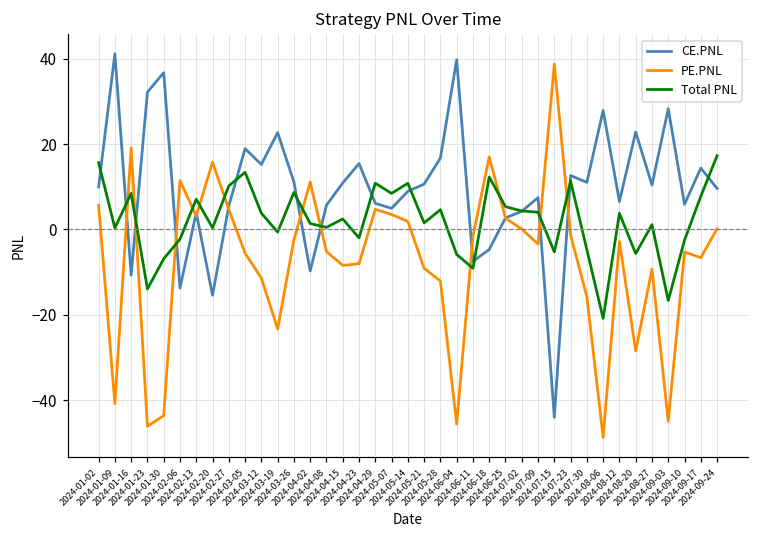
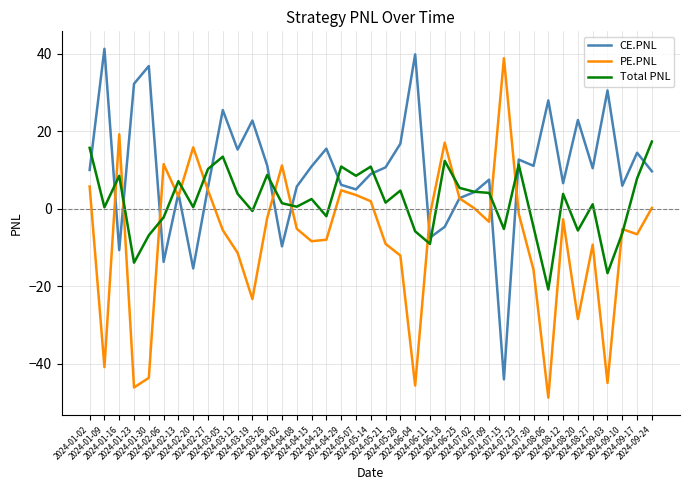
  {
    "CE.PNL": {
      "2024-01-02": 10,
      "2024-01-09": 41,
      "2024-01-16": -11,
      "2024-01-23": 32,
      "2024-01-30": 37,
      "2024-02-06": -14,
      "2024-02-13": 4,
      "2024-02-20": -15,
      "2024-02-27": 6,
-     "2024-03-05": 19,
+     "2024-03-05": 25,
      "2024-03-12": 15,
      "2024-03-19": 23,
      "2024-03-26": 11,
      "2024-04-02": -10,
      "2024-04-08": 6,
      "2024-04-15": 11,
      "2024-04-23": 15,
      "2024-04-29": 6,
      "2024-05-07": 5,
      "2024-05-14": 9,
      "2024-05-21": 11,
      "2024-05-28": 17,
      "2024-06-04": 40,
      "2024-06-11": -8,
      "2024-06-18": -5,
      "2024-07-09": 7,
      "2024-07-15": -44,
      "2024-07-23": 13,
      "2024-07-30": 11,
      "2024-08-06": 28,
      "2024-08-12": 7,
      "2024-08-20": 23,
      "2024-08-27": 10,
-     "2024-09-03": 28,
+     "2024-09-03": 30,
      "2024-09-10": 6,
      "2024-09-17": 14,
      "2024-09-24": 10
    },
    "PE.PNL": {
      "2024-01-02": 6,
      "2024-01-09": -41,
      "2024-01-16": 19,
      "2024-01-23": -46,
      "2024-01-30": -44,
      "2024-02-06": 11,
      "2024-02-13": 3,
      "2024-02-20": 16,
      "2024-02-27": 5,
      "2024-03-05": -6,
      "2024-03-12": -11,
      "2024-03-19": -23,
      "2024-03-26": -2,
      "2024-04-02": 11,
      "2024-04-08": -5,
      "2024-04-15": -8,
      "2024-04-23": -8,
      "2024-04-29": 5,
      "2024-05-07": 4,
      "2024-05-14": 2,
      "2024-05-21": -9,
      "2024-05-28": -12,
      "2024-06-04": -46,
      "2024-06-11": -2,
      "2024-06-18": 17,
      "2024-07-02": 0,
      "2024-07-09": -3,
      "2024-07-15": 39,
      "2024-07-23": -1,
      "2024-07-30": -16,
      "2024-08-06": -49,
      "2024-08-12": -3,
      "2024-08-20": -29,
      "2024-08-27": -9,
      "2024-09-03": -45,
      "2024-09-10": -5,
      "2024-09-17": -7,
      "2024-09-24": 0
    },
    "Total PNL": {
      "2024-01-02": 16,
      "2024-01-09": 0,
      "2024-01-16": 8,
      "2024-01-23": -14,
      "2024-01-30": -7,
      "2024-02-06": -2,
      "2024-02-13": 7,
      "2024-02-20": 0,
      "2024-02-27": 10,
      "2024-03-05": 13,
      "2024-03-12": 4,
      "2024-03-19": -1,
      "2024-03-26": 9,
      "2024-04-02": 1,
      "2024-04-08": 0,
      "2024-04-15": 2,
      "2024-04-23": -2,
      "2024-04-29": 11,
      "2024-05-07": 8,
      "2024-05-14": 11,
      "2024-05-21": 2,
      "2024-05-28": 5,
      "2024-06-04": -6,
      "2024-06-11": -9,
      "2024-06-18": 12,
      "2024-06-25": 5,
      "2024-07-09": 4,
      "2024-07-15": -5,
      "2024-07-23": 11,
      "2024-07-30": -5,
      "2024-08-06": -21,
      "2024-08-12": 4,
      "2024-08-20": -6,
      "2024-08-27": 1,
      "2024-09-03": -17,
-     "2024-09-10": -3,
+     "2024-09-10": -6,
      "2024-09-17": 8,
      "2024-09-24": 17
    }
  }
